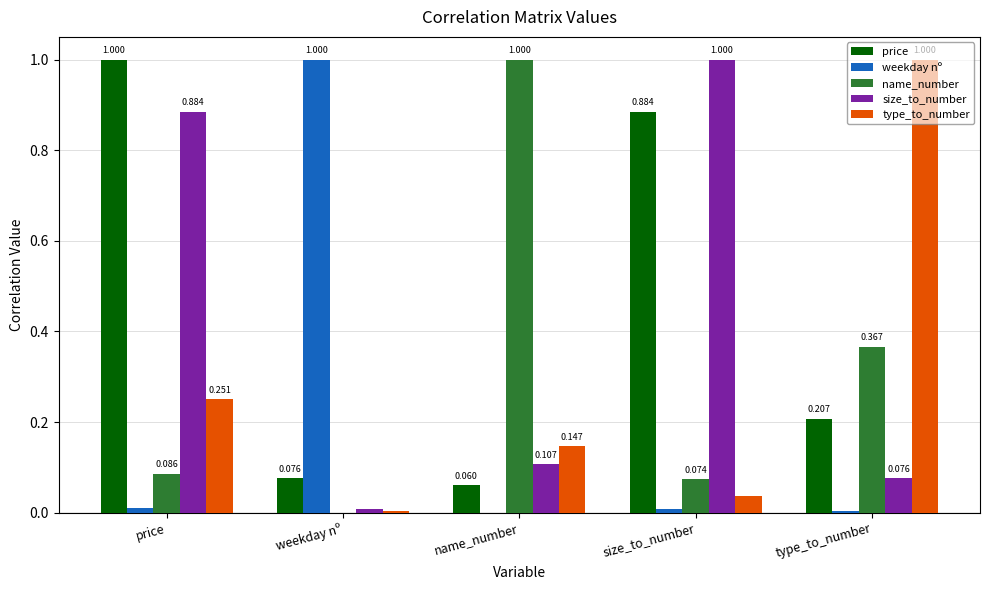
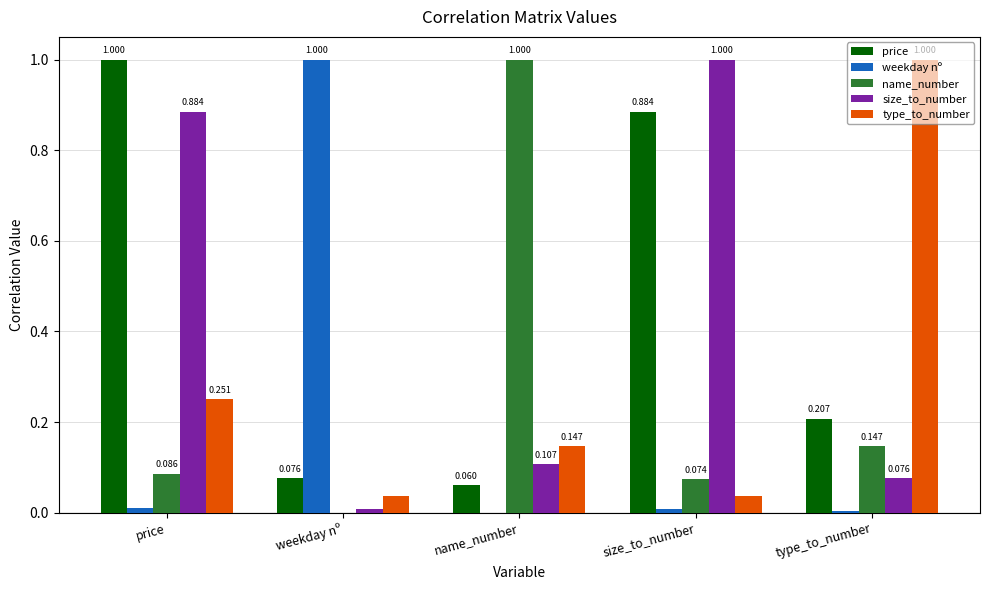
  {
    "price": {
      "price": 1.000,
      "weekday nº": 0.076,
      "name_number": 0.060,
      "size_to_number": 0.884,
      "type_to_number": 0.207
    },
    "weekday nº": {
      "weekday nº": 1.000
    },
    "name_number": {
      "price": 0.086,
      "name_number": 1.000,
      "size_to_number": 0.074,
-     "type_to_number": 0.367
+     "type_to_number": 0.147
    },
    "size_to_number": {
      "price": 0.884,
      "name_number": 0.107,
      "size_to_number": 1.000,
      "type_to_number": 0.076
    },
    "type_to_number": {
-     "weekday nº": 0.00,
+     "weekday nº": 0.04,
      "size_to_number": 0.04
    }
  }
